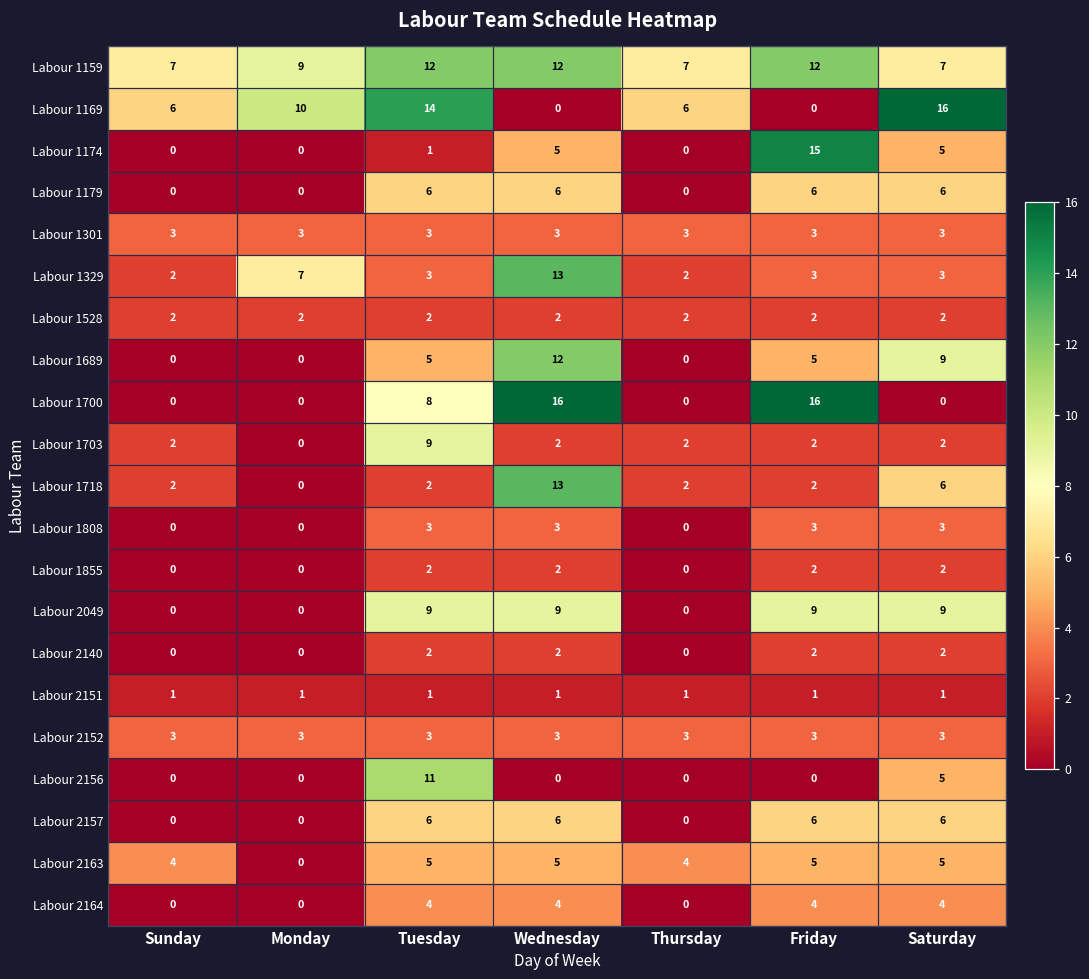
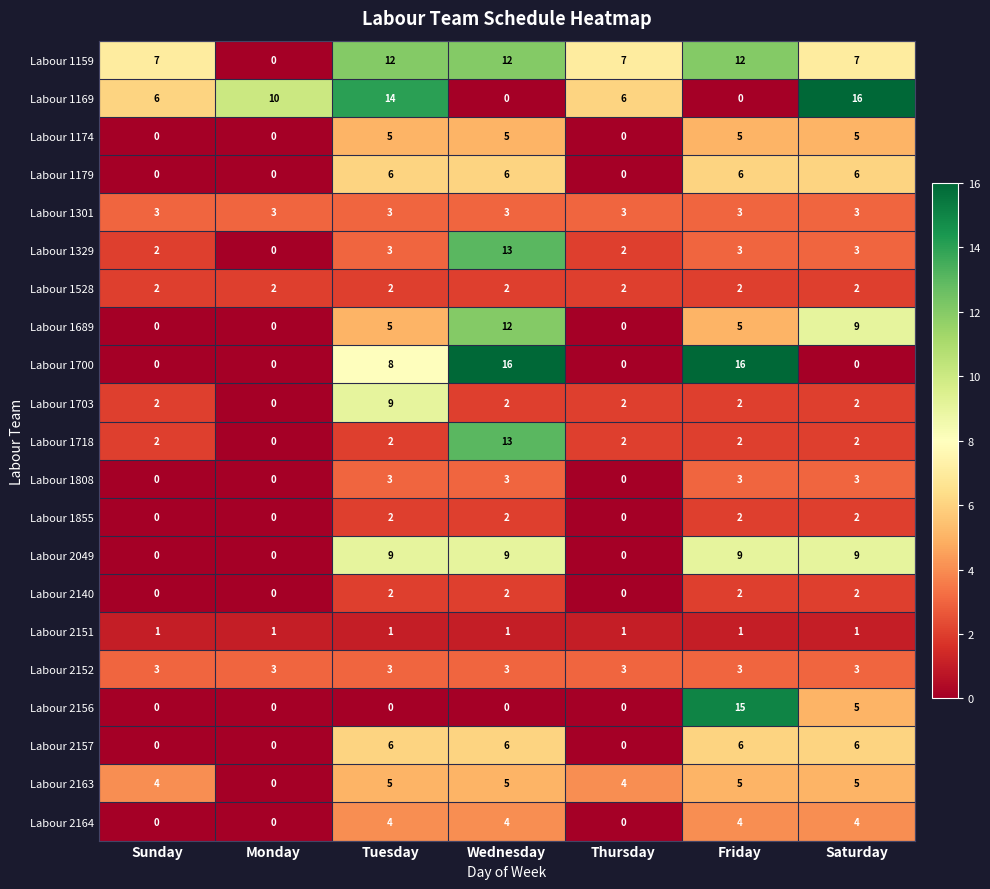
  {
    "Labour 1159": {
      "Sunday": 7,
-     "Monday": 9,
+     "Monday": 0,
      "Tuesday": 12,
      "Wednesday": 12,
      "Thursday": 7,
      "Friday": 12,
      "Saturday": 7
    },
    "Labour 1169": {
      "Sunday": 6,
      "Monday": 10,
      "Tuesday": 14,
      "Wednesday": 0,
      "Thursday": 6,
      "Friday": 0,
      "Saturday": 16
    },
    "Labour 1174": {
      "Sunday": 0,
      "Monday": 0,
-     "Tuesday": 1,
+     "Tuesday": 5,
      "Wednesday": 5,
      "Thursday": 0,
-     "Friday": 15,
+     "Friday": 5,
      "Saturday": 5
    },
    "Labour 1179": {
      "Sunday": 0,
      "Monday": 0,
      "Tuesday": 6,
      "Wednesday": 6,
      "Thursday": 0,
      "Friday": 6,
      "Saturday": 6
    },
    "Labour 1301": {
      "Sunday": 3,
      "Monday": 3,
      "Tuesday": 3,
      "Wednesday": 3,
      "Thursday": 3,
      "Friday": 3,
      "Saturday": 3
    },
    "Labour 1329": {
      "Sunday": 2,
-     "Monday": 7,
+     "Monday": 0,
      "Tuesday": 3,
      "Wednesday": 13,
      "Thursday": 2,
      "Friday": 3,
      "Saturday": 3
    },
    "Labour 1528": {
      "Sunday": 2,
      "Monday": 2,
      "Tuesday": 2,
      "Wednesday": 2,
      "Thursday": 2,
      "Friday": 2,
      "Saturday": 2
    },
    "Labour 1689": {
      "Sunday": 0,
      "Monday": 0,
      "Tuesday": 5,
      "Wednesday": 12,
      "Thursday": 0,
      "Friday": 5,
      "Saturday": 9
    },
    "Labour 1700": {
      "Sunday": 0,
      "Monday": 0,
      "Tuesday": 8,
      "Wednesday": 16,
      "Thursday": 0,
      "Friday": 16,
      "Saturday": 0
    },
    "Labour 1703": {
      "Sunday": 2,
      "Monday": 0,
      "Tuesday": 9,
      "Wednesday": 2,
      "Thursday": 2,
      "Friday": 2,
      "Saturday": 2
    },
    "Labour 1718": {
      "Sunday": 2,
      "Monday": 0,
      "Tuesday": 2,
      "Wednesday": 13,
      "Thursday": 2,
      "Friday": 2,
-     "Saturday": 6
+     "Saturday": 2
    },
    "Labour 1808": {
      "Sunday": 0,
      "Monday": 0,
      "Tuesday": 3,
      "Wednesday": 3,
      "Thursday": 0,
      "Friday": 3,
      "Saturday": 3
    },
    "Labour 1855": {
      "Sunday": 0,
      "Monday": 0,
      "Tuesday": 2,
      "Wednesday": 2,
      "Thursday": 0,
      "Friday": 2,
      "Saturday": 2
    },
    "Labour 2049": {
      "Sunday": 0,
      "Monday": 0,
      "Tuesday": 9,
      "Wednesday": 9,
      "Thursday": 0,
      "Friday": 9,
      "Saturday": 9
    },
    "Labour 2140": {
      "Sunday": 0,
      "Monday": 0,
      "Tuesday": 2,
      "Wednesday": 2,
      "Thursday": 0,
      "Friday": 2,
      "Saturday": 2
    },
    "Labour 2151": {
      "Sunday": 1,
      "Monday": 1,
      "Tuesday": 1,
      "Wednesday": 1,
      "Thursday": 1,
      "Friday": 1,
      "Saturday": 1
    },
    "Labour 2152": {
      "Sunday": 3,
      "Monday": 3,
      "Tuesday": 3,
      "Wednesday": 3,
      "Thursday": 3,
      "Friday": 3,
      "Saturday": 3
    },
    "Labour 2156": {
      "Sunday": 0,
      "Monday": 0,
-     "Tuesday": 11,
+     "Tuesday": 0,
      "Wednesday": 0,
      "Thursday": 0,
-     "Friday": 0,
+     "Friday": 15,
      "Saturday": 5
    },
    "Labour 2157": {
      "Sunday": 0,
      "Monday": 0,
      "Tuesday": 6,
      "Wednesday": 6,
      "Thursday": 0,
      "Friday": 6,
      "Saturday": 6
    },
    "Labour 2163": {
      "Sunday": 4,
      "Monday": 0,
      "Tuesday": 5,
      "Wednesday": 5,
      "Thursday": 4,
      "Friday": 5,
      "Saturday": 5
    },
    "Labour 2164": {
      "Sunday": 0,
      "Monday": 0,
      "Tuesday": 4,
      "Wednesday": 4,
      "Thursday": 0,
      "Friday": 4,
      "Saturday": 4
    }
  }
